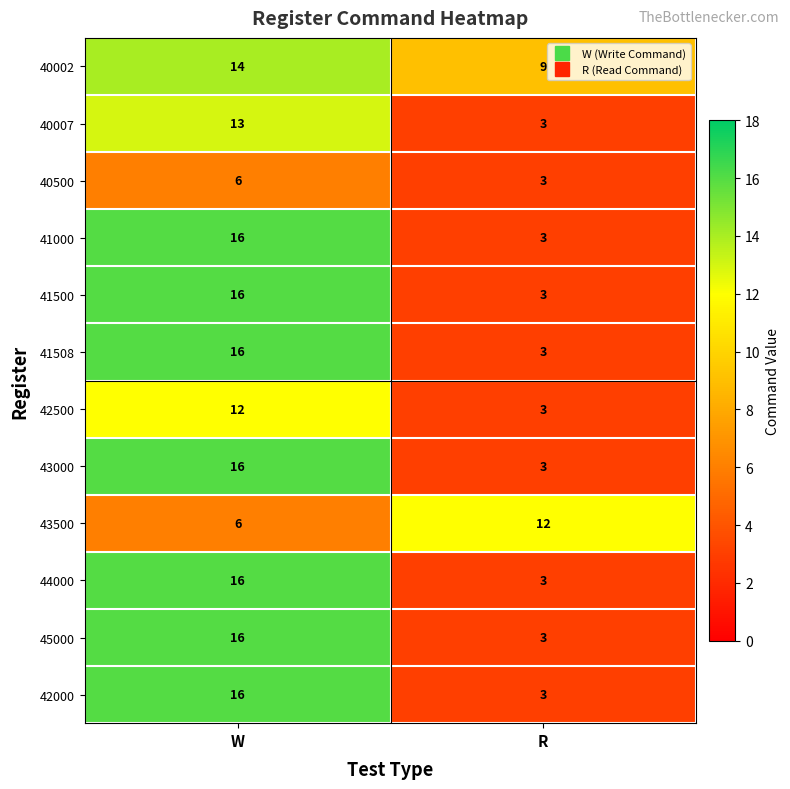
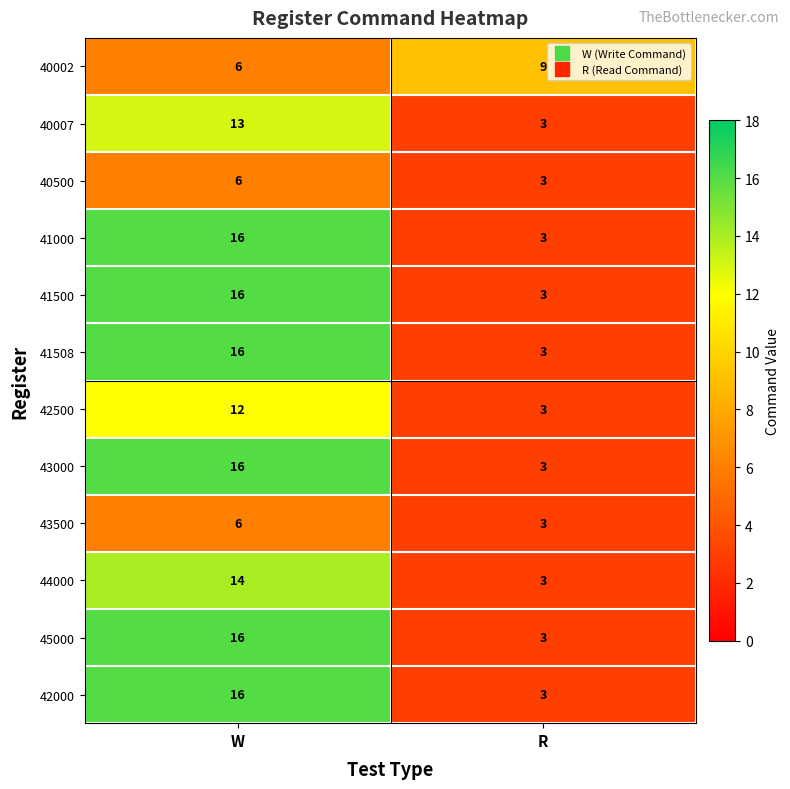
  {
    "40002": {
-     "W": 14
+     "W": 6
    },
    "40007": {
      "W": 13,
      "R": 3
    },
    "40500": {
      "W": 6,
      "R": 3
    },
    "41000": {
      "W": 16,
      "R": 3
    },
    "41500": {
      "W": 16,
      "R": 3
    },
    "41508": {
      "W": 16,
      "R": 3
    },
    "42500": {
      "W": 12,
      "R": 3
    },
    "43000": {
      "W": 16,
      "R": 3
    },
    "43500": {
      "W": 6,
-     "R": 12
+     "R": 3
    },
    "44000": {
-     "W": 16,
+     "W": 14,
      "R": 3
    },
    "45000": {
      "W": 16,
      "R": 3
    },
    "42000": {
      "W": 16,
      "R": 3
    }
  }
